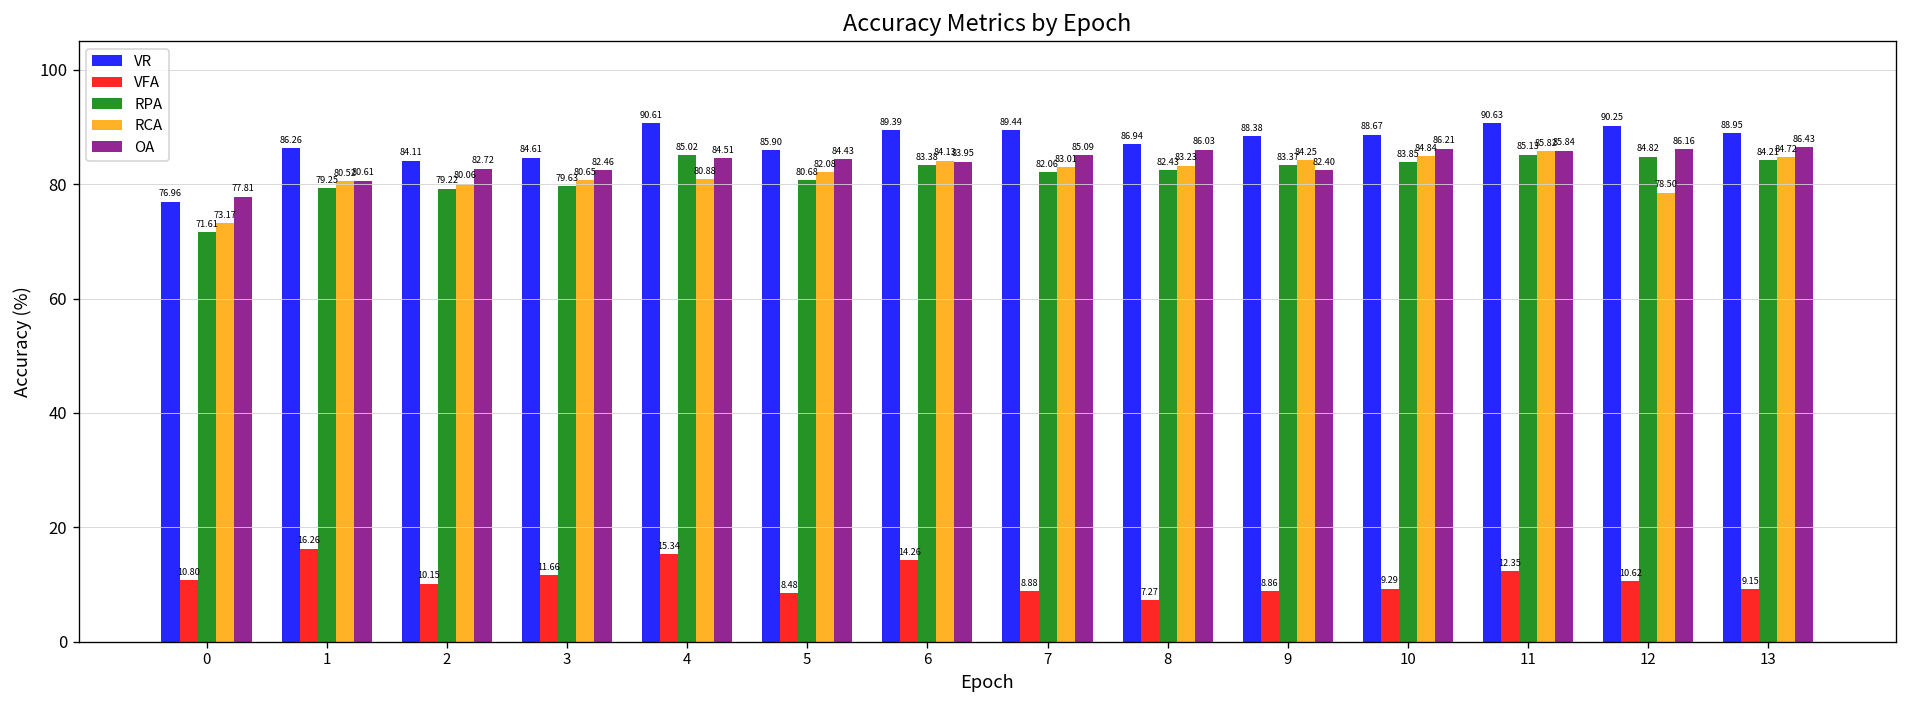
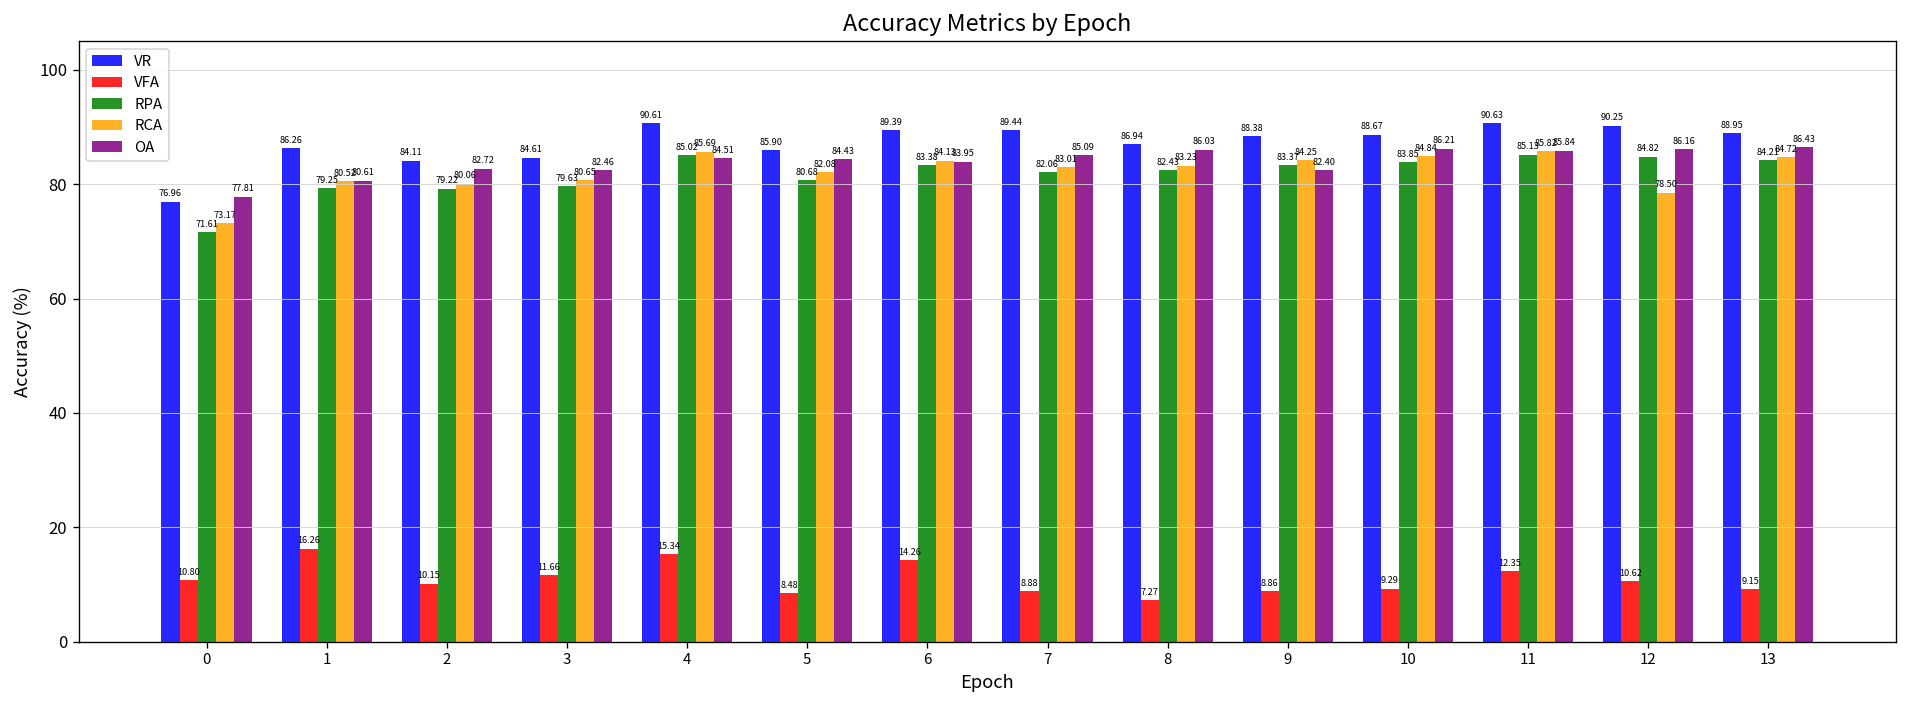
  {
    "VR": {
      "0": 76.96,
      "1": 86.26,
      "2": 84.11,
      "3": 84.61,
      "4": 90.61,
      "5": 85.90,
      "6": 89.39,
      "7": 89.44,
      "8": 86.94,
      "9": 88.38,
      "10": 88.67,
      "11": 90.63,
      "12": 90.25,
      "13": 88.95
    },
    "VFA": {
      "0": 10.80,
      "1": 16.26,
      "2": 10.15,
      "3": 11.66,
      "4": 15.34,
      "5": 8.48,
      "6": 14.26,
      "7": 8.88,
      "8": 7.27,
      "9": 8.86,
      "10": 9.29,
      "11": 12.35,
      "12": 10.62,
      "13": 9.15
    },
    "RPA": {
      "0": 71.61,
      "1": 79.25,
      "2": 79.22,
      "3": 79.63,
      "4": 85.02,
      "5": 80.68,
      "6": 83.38,
      "7": 82.06,
      "8": 82.43,
      "9": 83.37,
      "10": 83.85,
      "11": 85.13,
      "12": 84.82
    },
    "RCA": {
      "0": 73.17,
      "2": 80.06,
      "3": 80.65,
-     "4": 80.88,
+     "4": 85.69,
      "5": 82.08,
      "7": 83.01,
      "8": 83.23,
      "9": 84.25,
      "10": 84.84,
      "12": 78.50
    },
    "OA": {
      "0": 77.81,
      "2": 82.72,
      "3": 82.46,
      "4": 84.51,
      "5": 84.43,
      "7": 85.09,
      "8": 86.03,
      "9": 82.40,
      "10": 86.21,
      "12": 86.16,
      "13": 86.43
    }
  }
